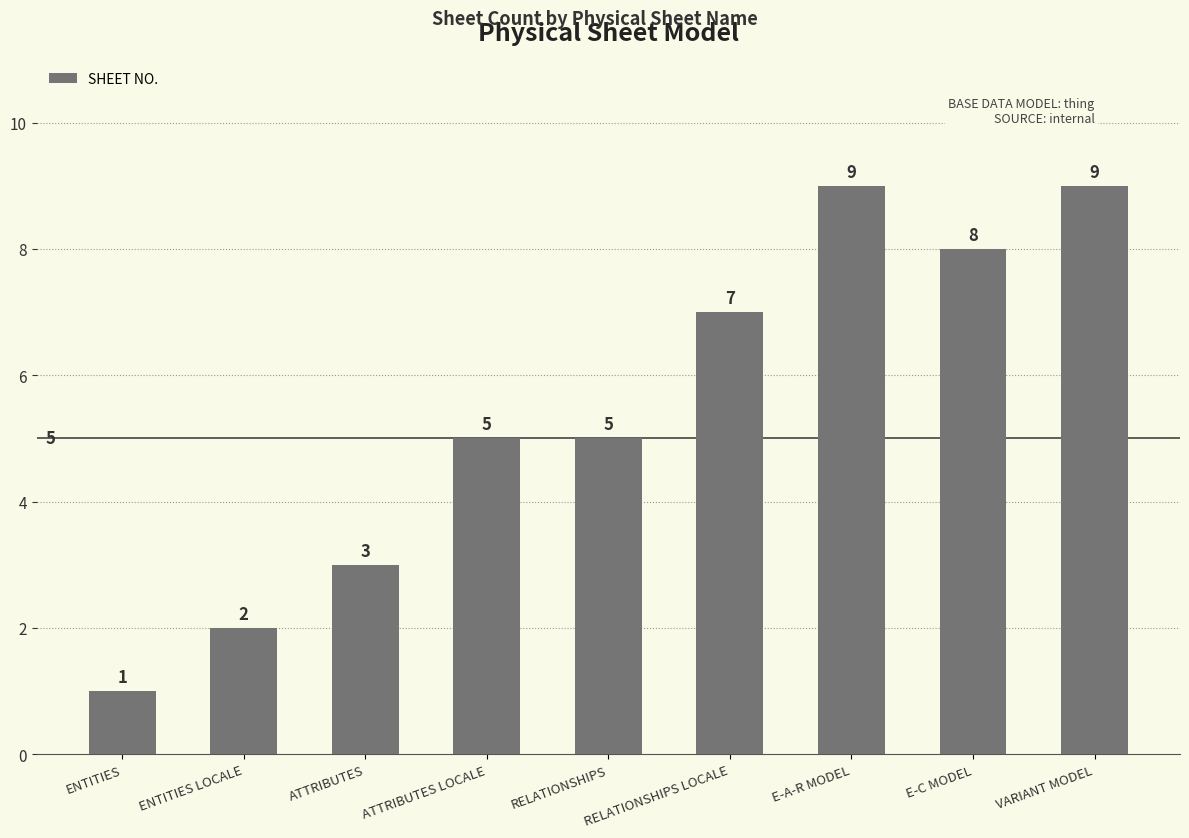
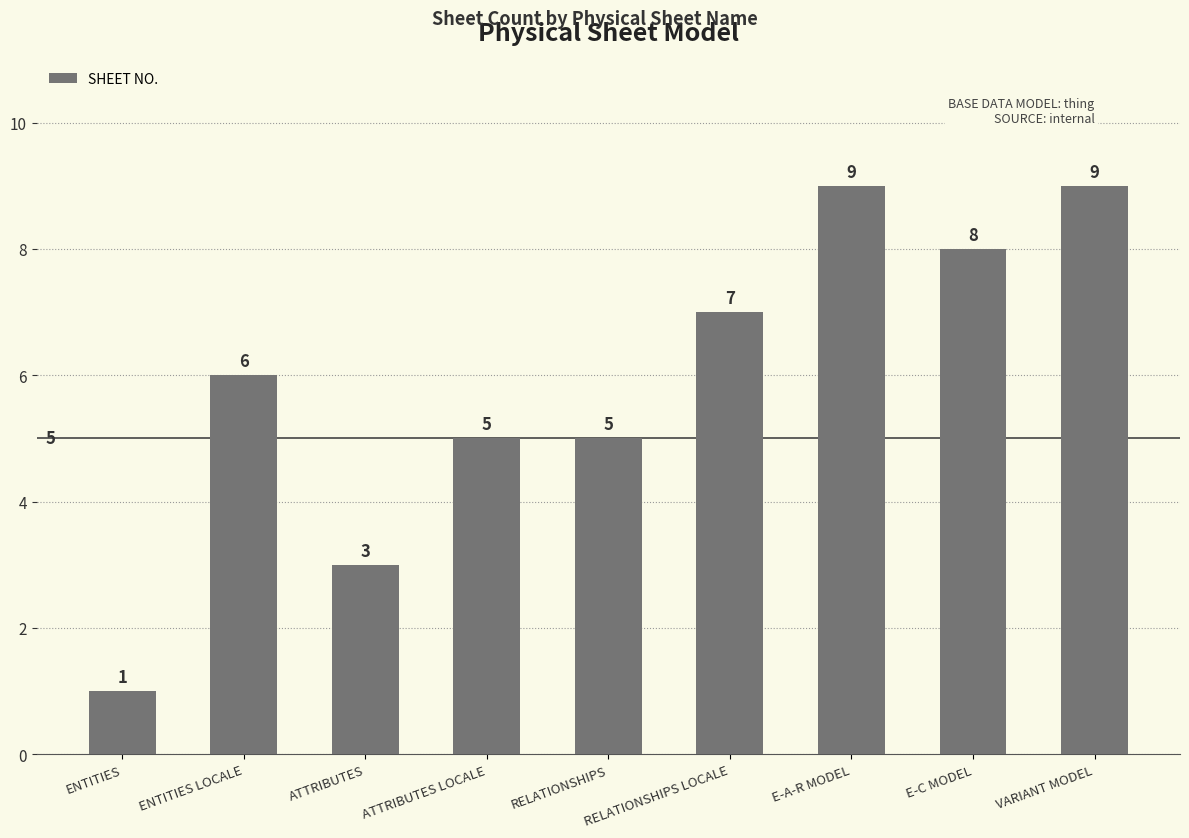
  {
    "ENTITIES": 1,
-   "ENTITIES LOCALE": 2,
+   "ENTITIES LOCALE": 6,
    "ATTRIBUTES": 3,
    "ATTRIBUTES LOCALE": 5,
    "RELATIONSHIPS": 5,
    "RELATIONSHIPS LOCALE": 7,
    "E-A-R MODEL": 9,
    "E-C MODEL": 8,
    "VARIANT MODEL": 9
  }
